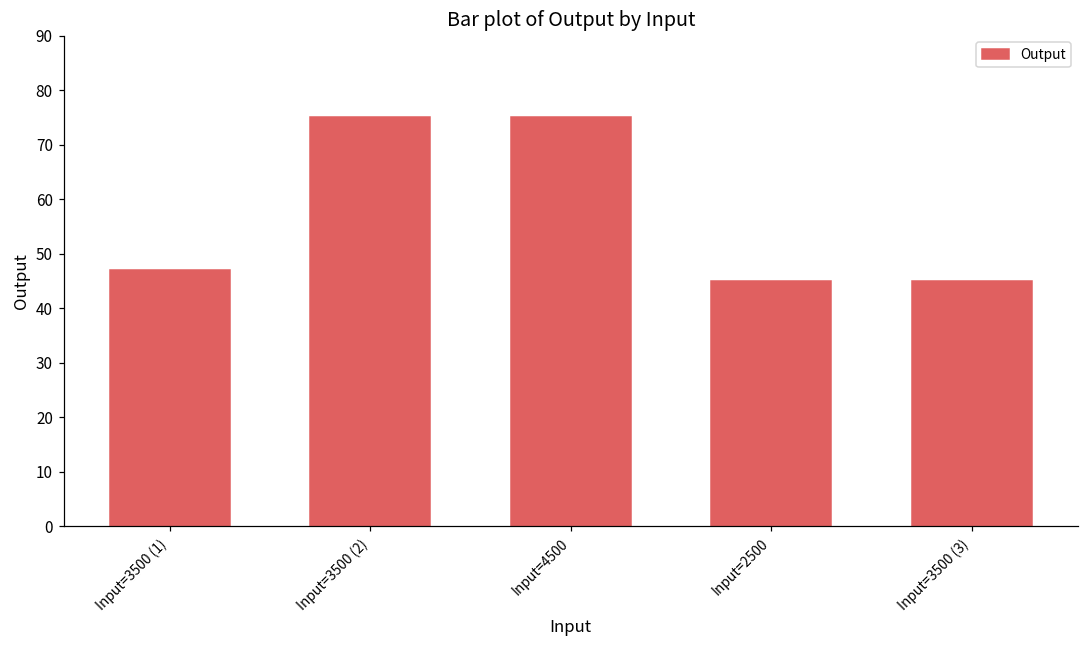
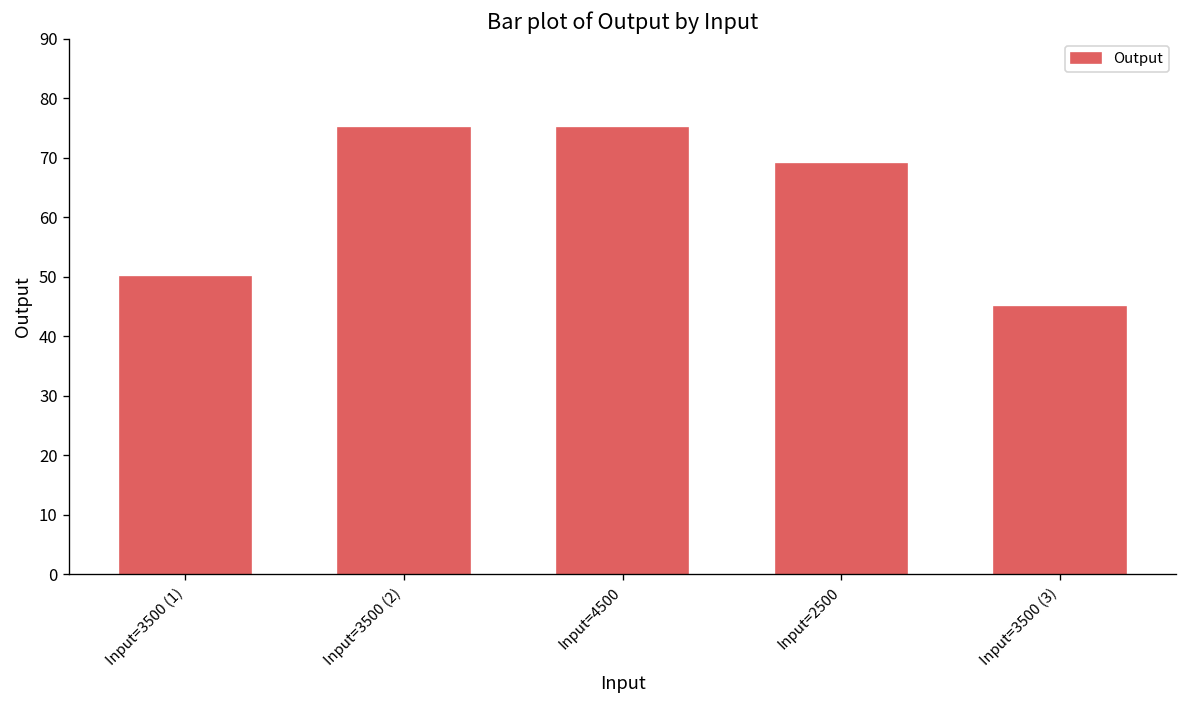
  {
-   "Input=3500 (1)": 47,
+   "Input=3500 (1)": 50,
    "Input=3500 (2)": 75,
    "Input=4500": 75,
-   "Input=2500": 45,
+   "Input=2500": 69,
    "Input=3500 (3)": 45
  }
